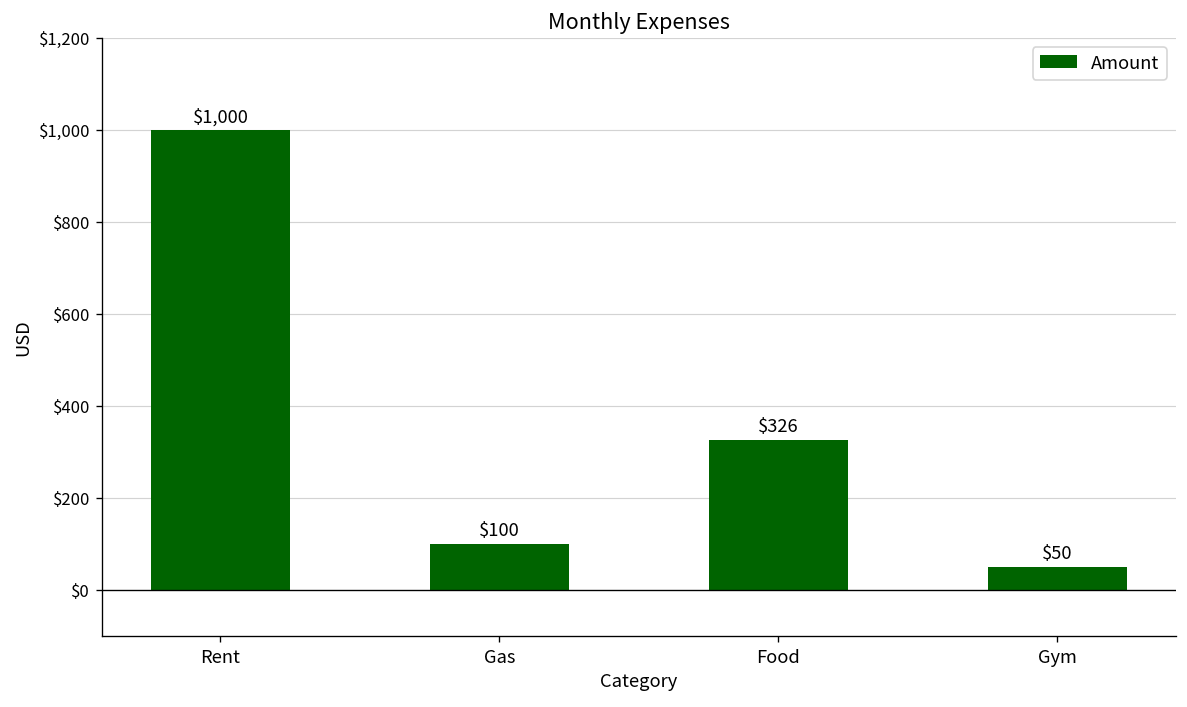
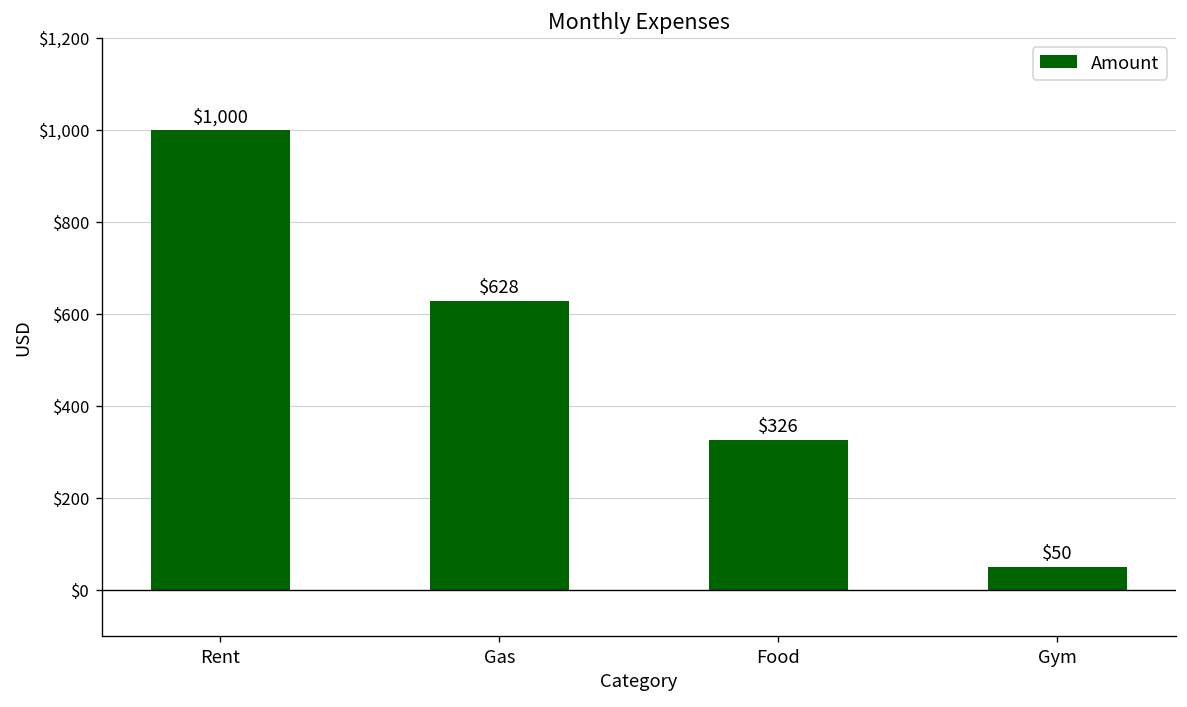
  {
    "Rent": "$1,000",
-   "Gas": "$100",
+   "Gas": "$628",
    "Food": "$326",
    "Gym": "$50"
  }
